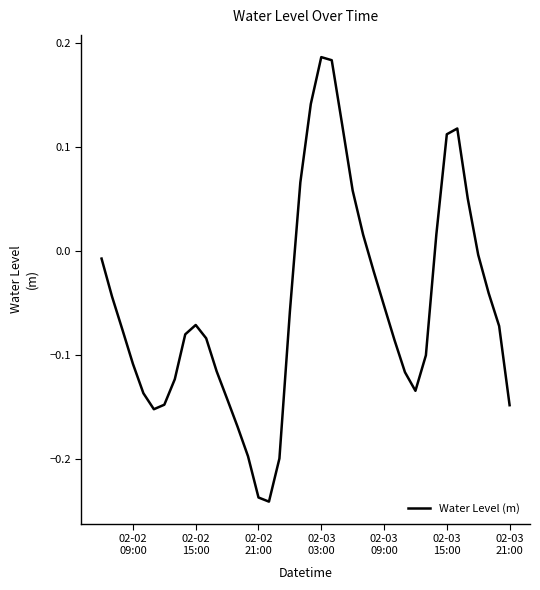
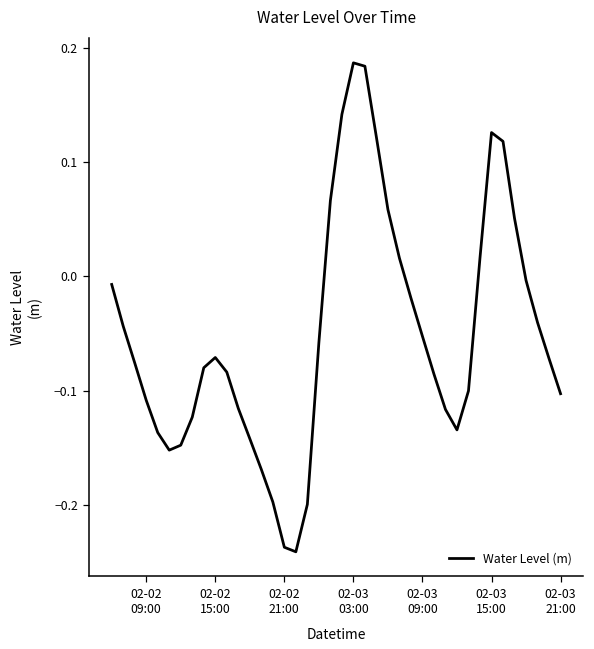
  {
    "02-02 09:00": -0.108,
    "02-02 15:00": -0.071,
    "02-02 21:00": -0.237,
    "02-03 03:00": 0.187,
    "02-03 09:00": -0.052,
-   "02-03 15:00": 0.112,
-   "02-03 21:00": -0.148
+   "02-03 15:00": 0.126,
+   "02-03 21:00": -0.103
  }
